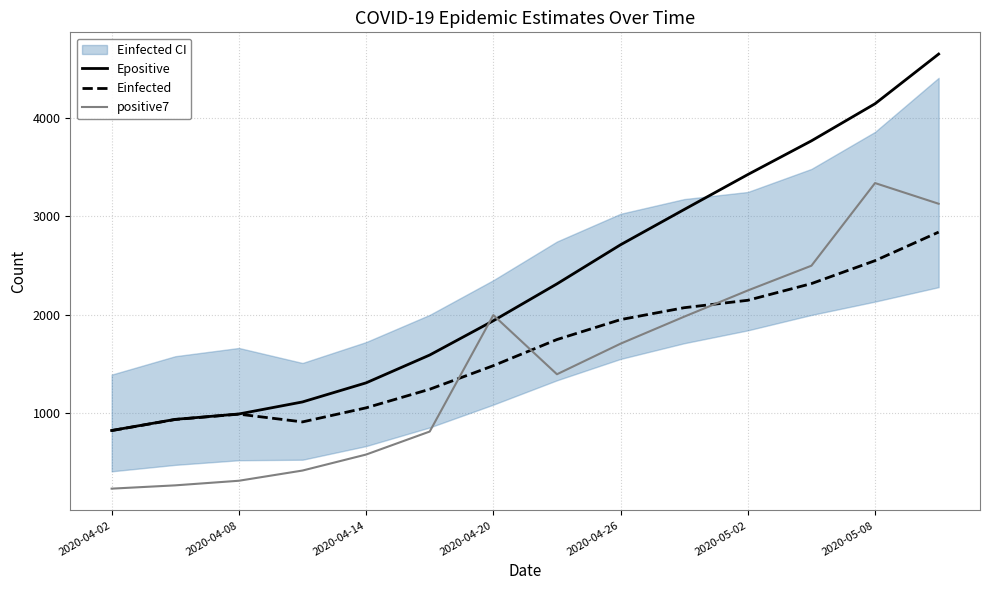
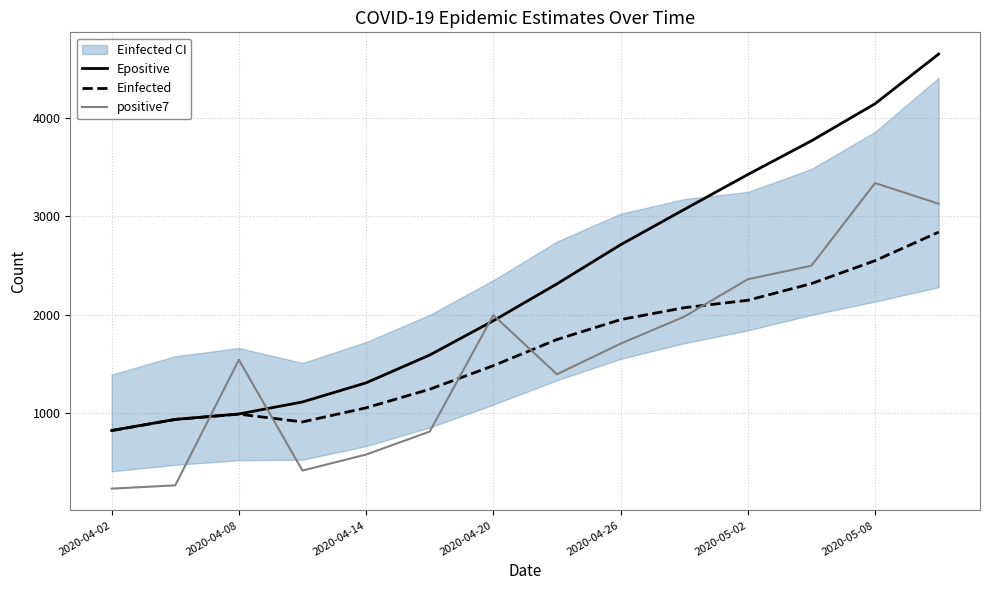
  {
    "positive7": {
      "2020-04-02": 200,
-     "2020-04-08": 300,
+     "2020-04-08": 1500,
      "2020-04-14": 600,
      "2020-04-20": 2000,
      "2020-04-26": 1700,
-     "2020-05-02": 2200,
+     "2020-05-02": 2400,
      "2020-05-08": 3300
    }
  }
